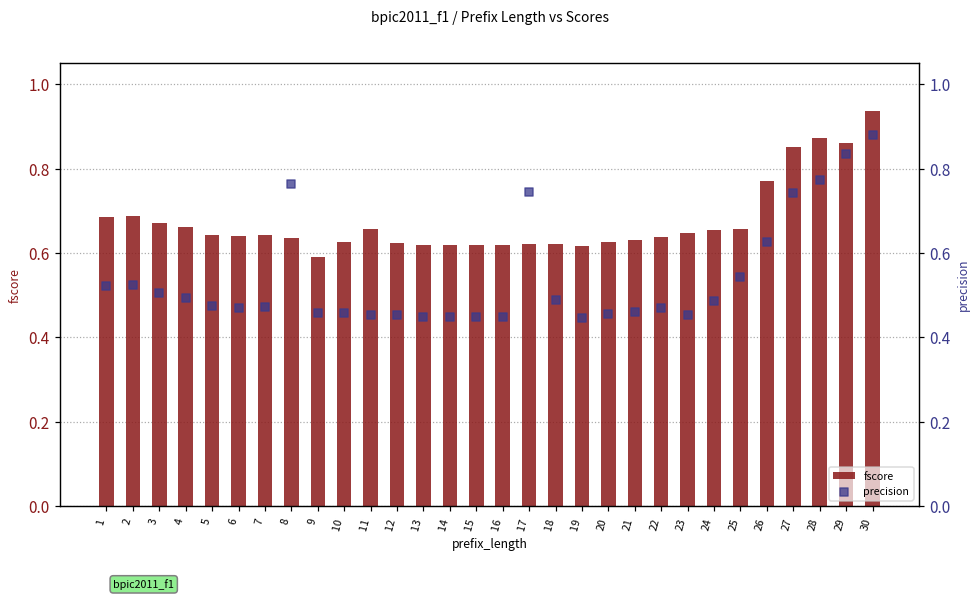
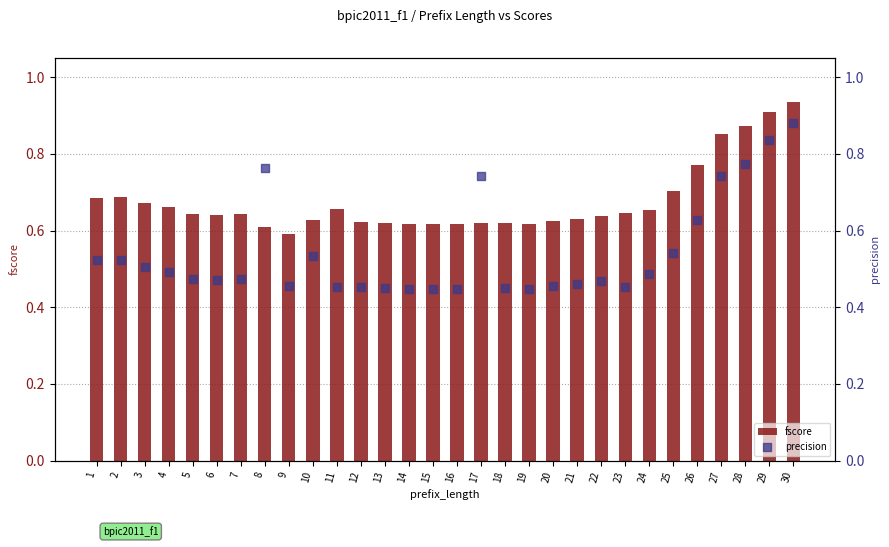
  {
    "fscore": {
      "1": 0.69,
      "2": 0.69,
      "3": 0.67,
      "4": 0.66,
      "5": 0.64,
      "6": 0.64,
      "7": 0.64,
-     "8": 0.64,
+     "8": 0.61,
      "9": 0.59,
      "10": 0.63,
      "11": 0.66,
      "12": 0.62,
      "13": 0.62,
      "14": 0.62,
      "15": 0.62,
      "16": 0.62,
      "17": 0.62,
      "18": 0.62,
      "19": 0.62,
      "20": 0.63,
      "21": 0.63,
      "22": 0.64,
      "23": 0.65,
      "24": 0.65,
-     "25": 0.66,
+     "25": 0.70,
      "26": 0.77,
      "27": 0.85,
      "28": 0.87,
-     "29": 0.86,
+     "29": 0.91,
      "30": 0.94
    },
    "precision": {
-     "10": 0.46,
-     "18": 0.49
+     "10": 0.53,
+     "18": 0.45
    }
  }
